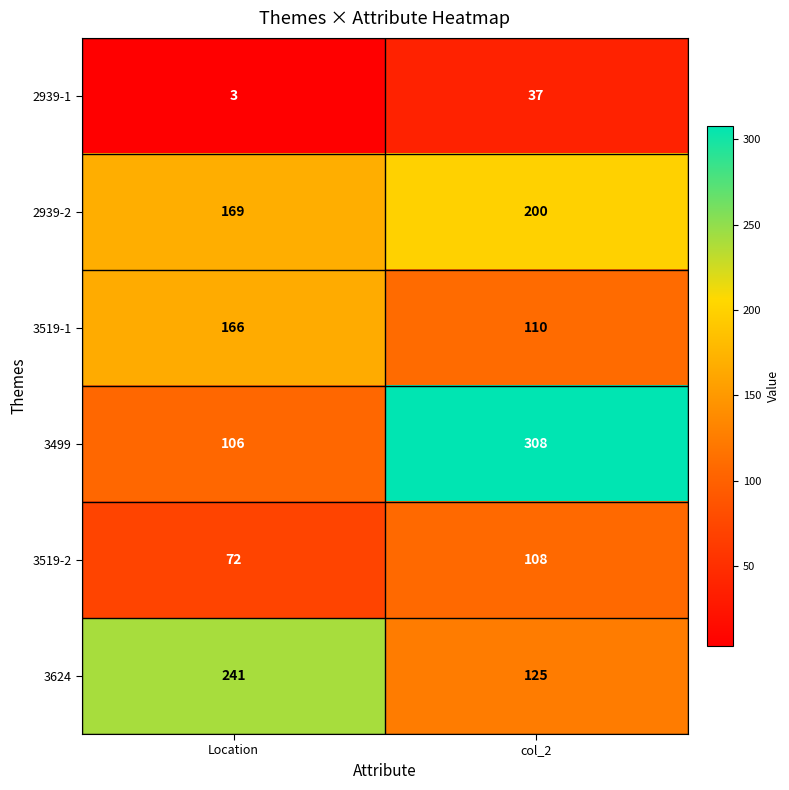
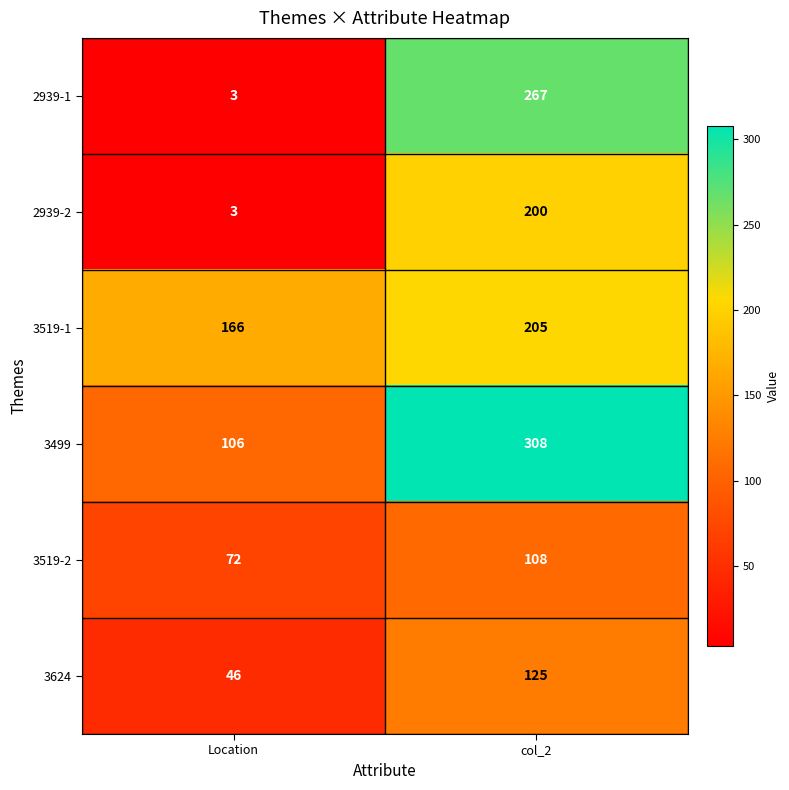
  {
    "2939-1": {
      "Location": 3,
-     "col_2": 37
+     "col_2": 267
    },
    "2939-2": {
-     "Location": 169,
+     "Location": 3,
      "col_2": 200
    },
    "3519-1": {
      "Location": 166,
-     "col_2": 110
+     "col_2": 205
    },
    "3499": {
      "Location": 106,
      "col_2": 308
    },
    "3519-2": {
      "Location": 72,
      "col_2": 108
    },
    "3624": {
-     "Location": 241,
+     "Location": 46,
      "col_2": 125
    }
  }
